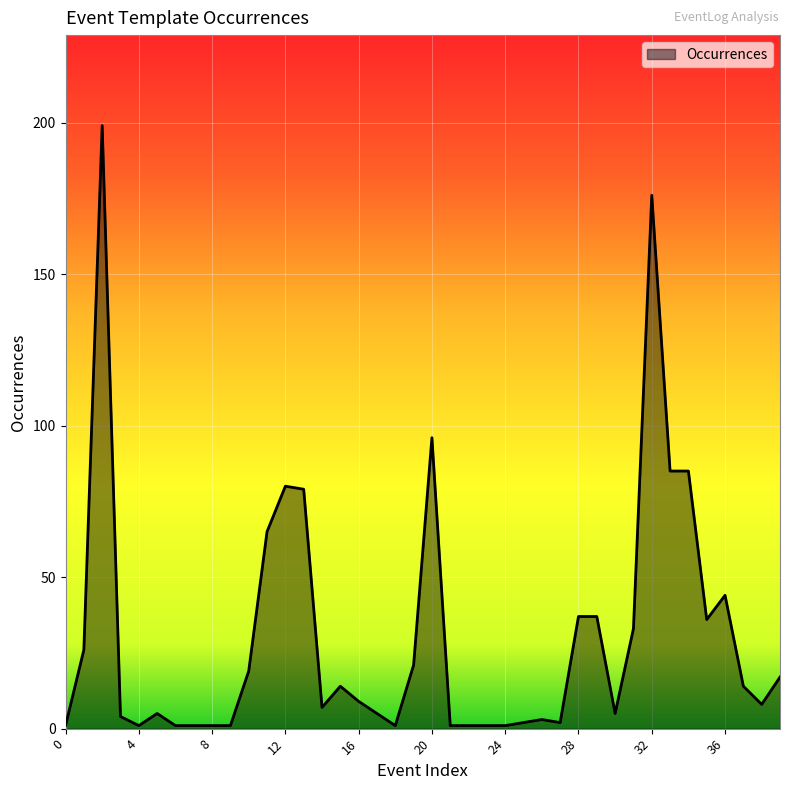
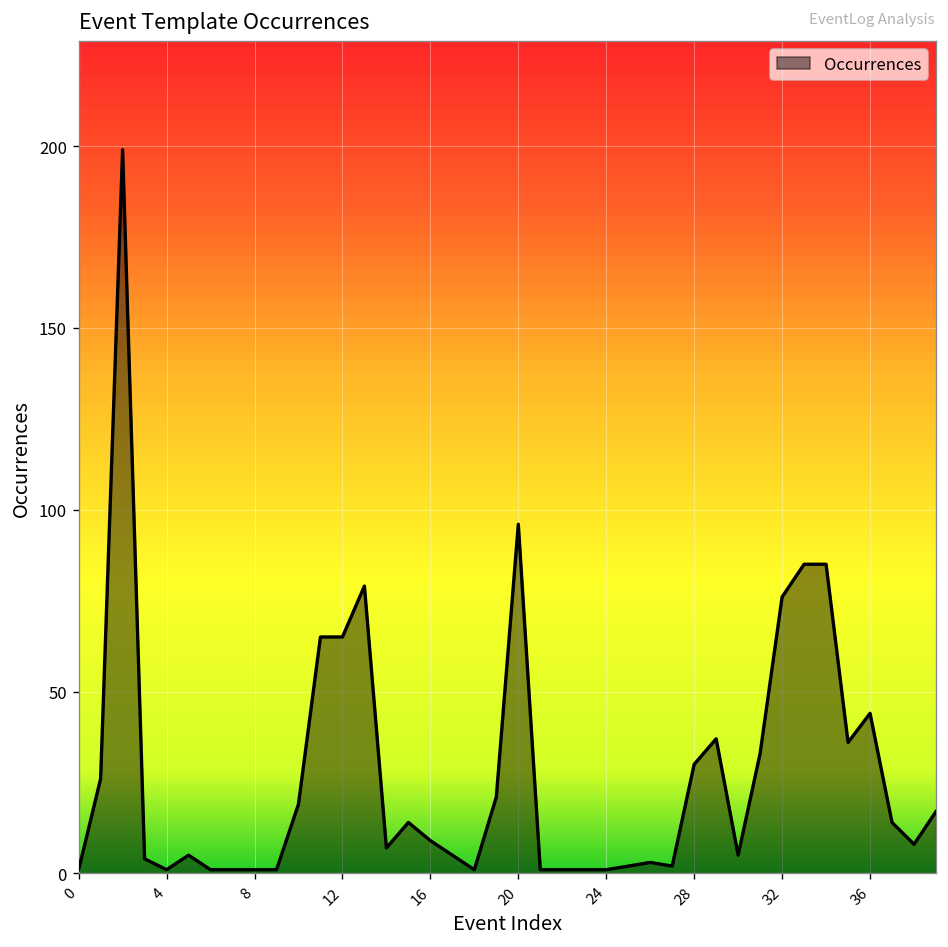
  {
    "0": 1,
    "4": 1,
    "8": 1,
-   "12": 80,
+   "12": 65,
    "16": 9,
    "20": 96,
    "24": 1,
-   "28": 37,
-   "32": 176,
+   "28": 30,
+   "32": 76,
    "36": 44
  }
